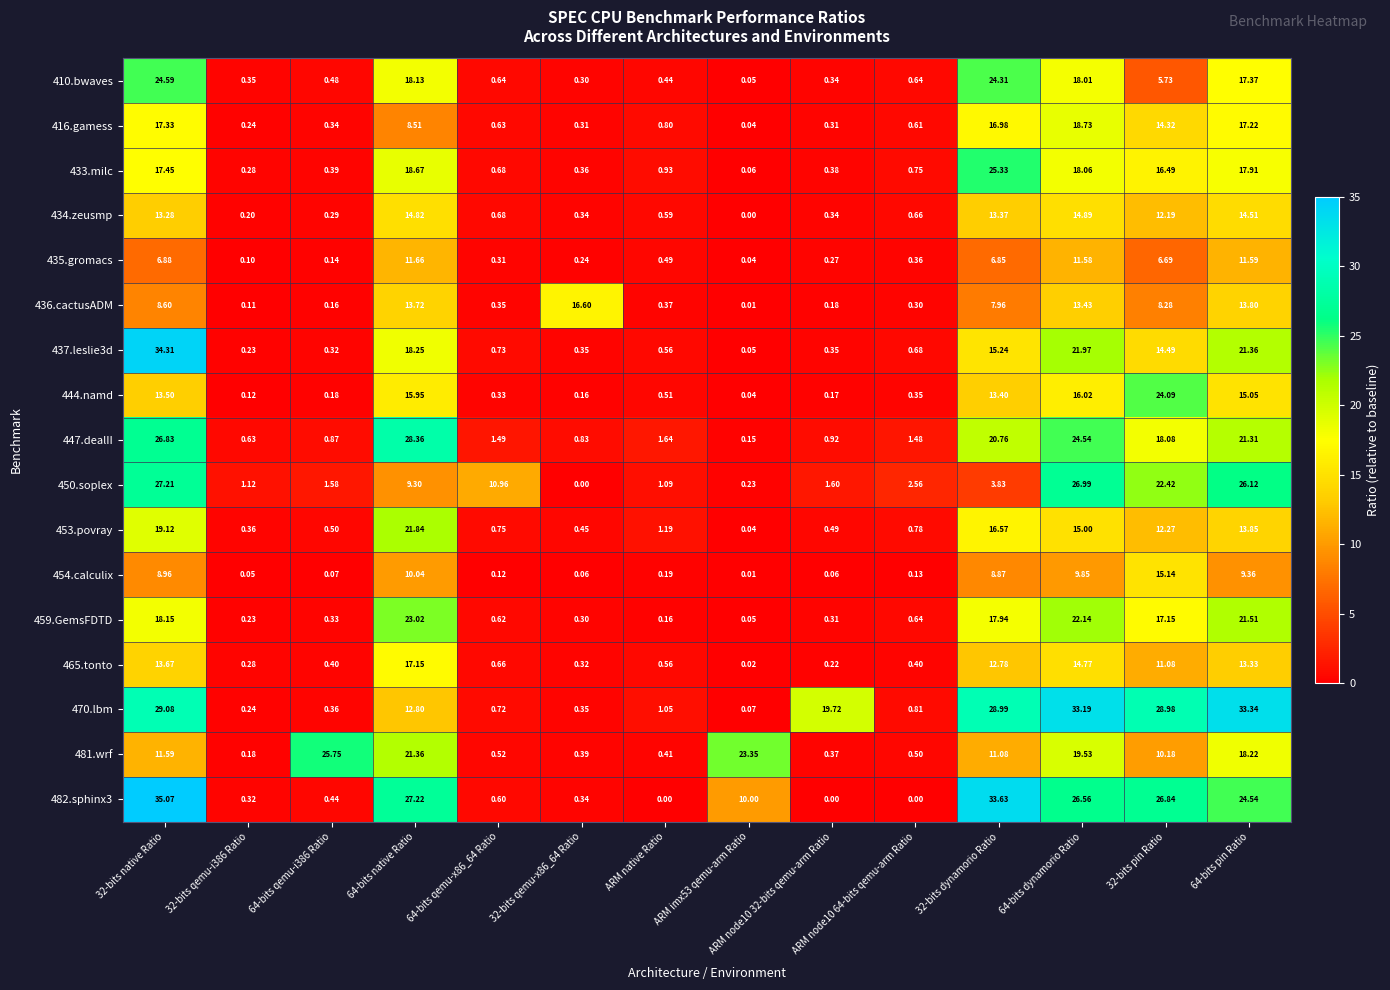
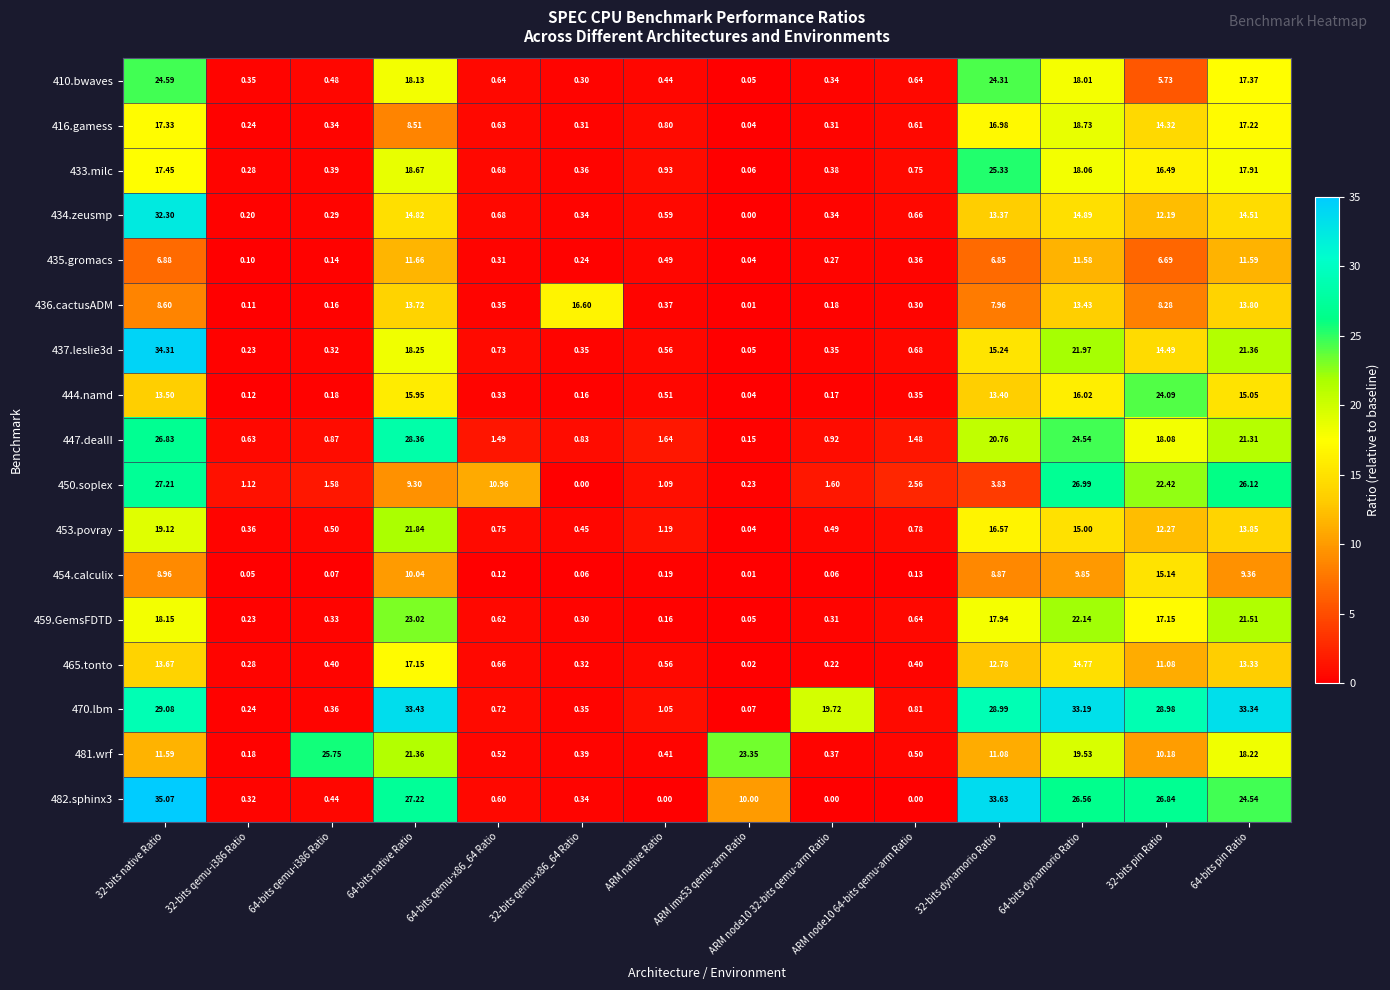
  {
    "434.zeusmp": {
-     "32-bits native Ratio": 13.28,
+     "32-bits native Ratio": 32.30,
      "32-bits qemu-i386 Ratio": 0.20,
      "64-bits qemu-i386 Ratio": 0.29,
      "64-bits native Ratio": 14.82,
      "64-bits qemu-x86_64 Ratio": 0.68,
      "32-bits qemu-x86_64 Ratio": 0.34,
      "ARM native Ratio": 0.59,
      "ARM imx53 qemu-arm Ratio": 0.00,
      "ARM node10 32-bits qemu-arm Ratio": 0.34,
      "ARM node10 64-bits qemu-arm Ratio": 0.66,
      "32-bits dynamorio Ratio": 13.37,
      "64-bits dynamorio Ratio": 14.89,
      "32-bits pin Ratio": 12.19,
      "64-bits pin Ratio": 14.51
    },
    "470.lbm": {
      "32-bits native Ratio": 29.08,
      "32-bits qemu-i386 Ratio": 0.24,
      "64-bits qemu-i386 Ratio": 0.36,
-     "64-bits native Ratio": 12.80,
+     "64-bits native Ratio": 33.43,
      "64-bits qemu-x86_64 Ratio": 0.72,
      "32-bits qemu-x86_64 Ratio": 0.35,
      "ARM native Ratio": 1.05,
      "ARM imx53 qemu-arm Ratio": 0.07,
      "ARM node10 32-bits qemu-arm Ratio": 19.72,
      "ARM node10 64-bits qemu-arm Ratio": 0.81,
      "32-bits dynamorio Ratio": 28.99,
      "64-bits dynamorio Ratio": 33.19,
      "32-bits pin Ratio": 28.98,
      "64-bits pin Ratio": 33.34
    }
  }
